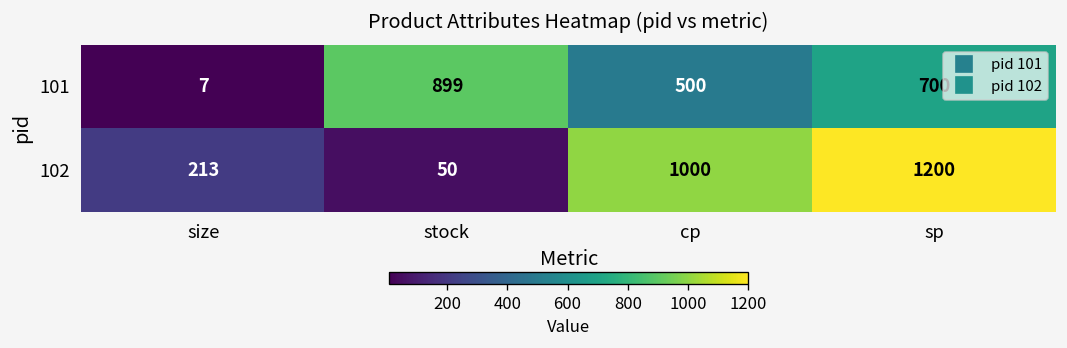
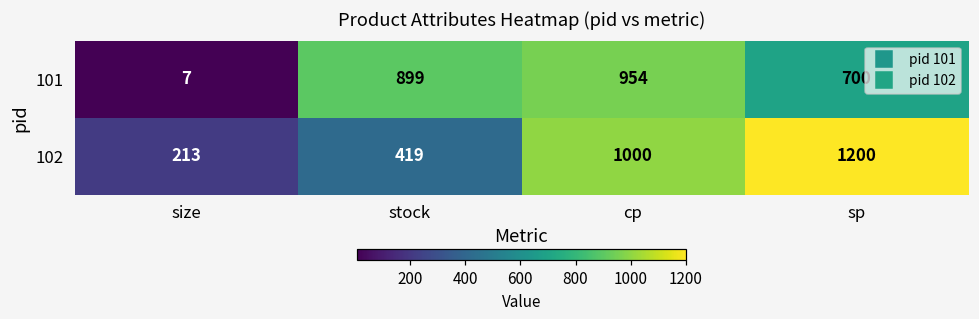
  {
    "101": {
      "size": 7,
      "stock": 899,
-     "cp": 500
+     "cp": 954
    },
    "102": {
      "size": 213,
-     "stock": 50,
+     "stock": 419,
      "cp": 1000,
      "sp": 1200
    }
  }
